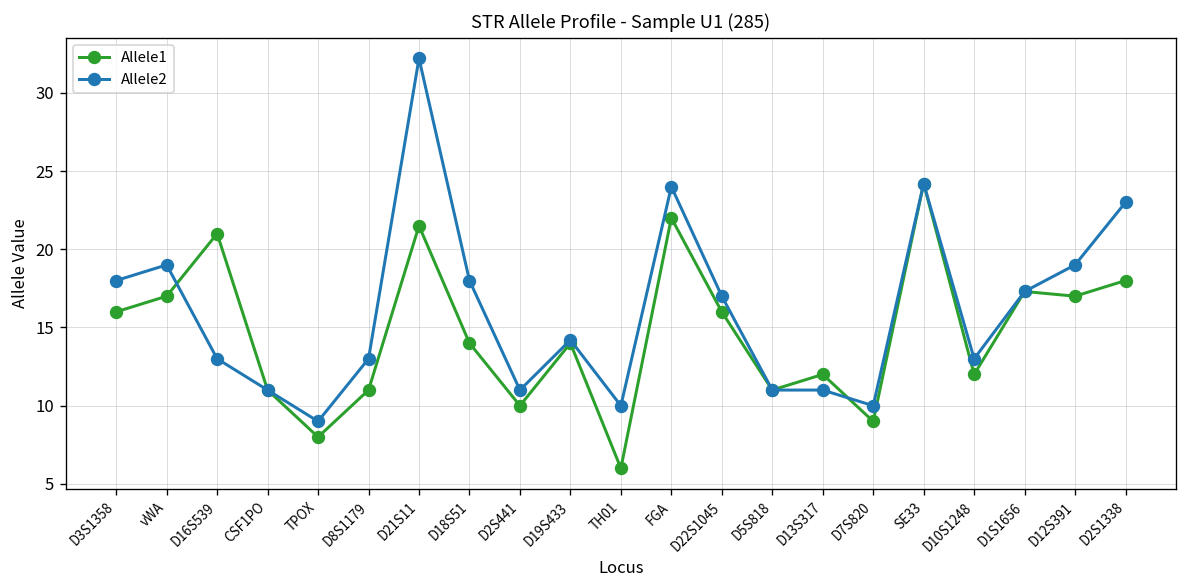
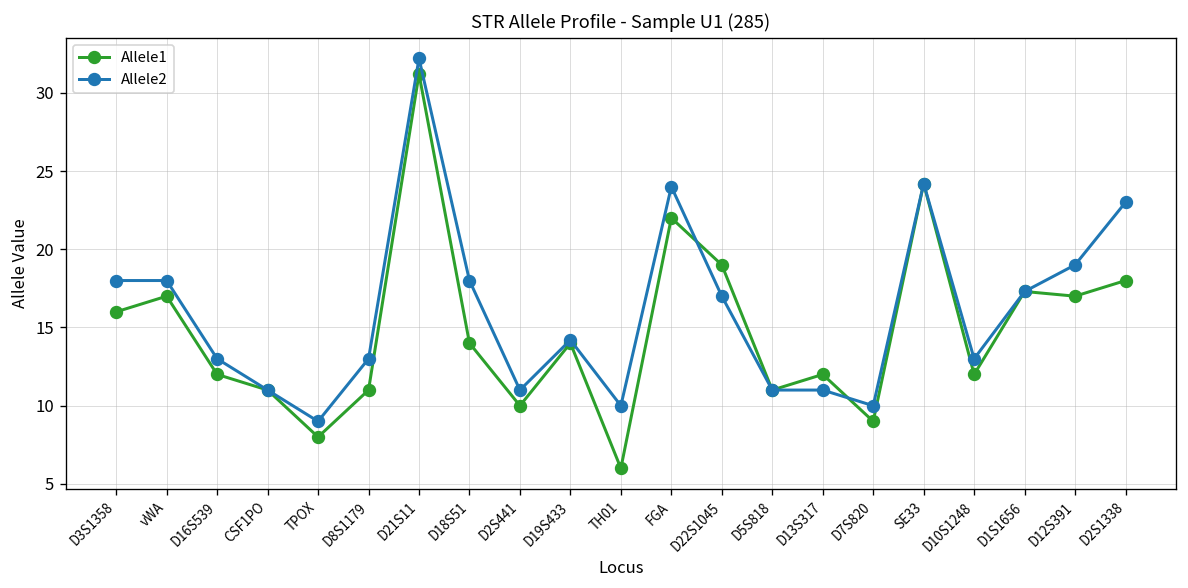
  {
    "Allele1": {
      "D3S1358": 16.0,
      "vWA": 17.0,
-     "D16S539": 21,
+     "D16S539": 12,
      "TPOX": 8.0,
      "D8S1179": 11.0,
-     "D21S11": 21.5,
+     "D21S11": 31.2,
      "D18S51": 14.0,
      "D2S441": 10.0,
      "D19S433": 14.0,
      "TH01": 6.0,
      "FGA": 22.0,
-     "D22S1045": 16,
+     "D22S1045": 19,
      "D13S317": 12.0,
      "D7S820": 9.0,
      "D10S1248": 12.0,
      "D12S391": 17.0,
      "D2S1338": 18.0
    },
    "Allele2": {
      "D3S1358": 18,
-     "vWA": 19,
+     "vWA": 18,
      "D16S539": 13,
      "TPOX": 9,
      "D8S1179": 13,
      "D21S11": 32.2,
      "D18S51": 18,
      "D2S441": 11,
      "D19S433": 14.2,
      "TH01": 10,
      "FGA": 24,
      "D22S1045": 17,
      "D13S317": 11,
      "D7S820": 10,
      "D10S1248": 13,
      "D12S391": 19,
      "D2S1338": 23
    }
  }
